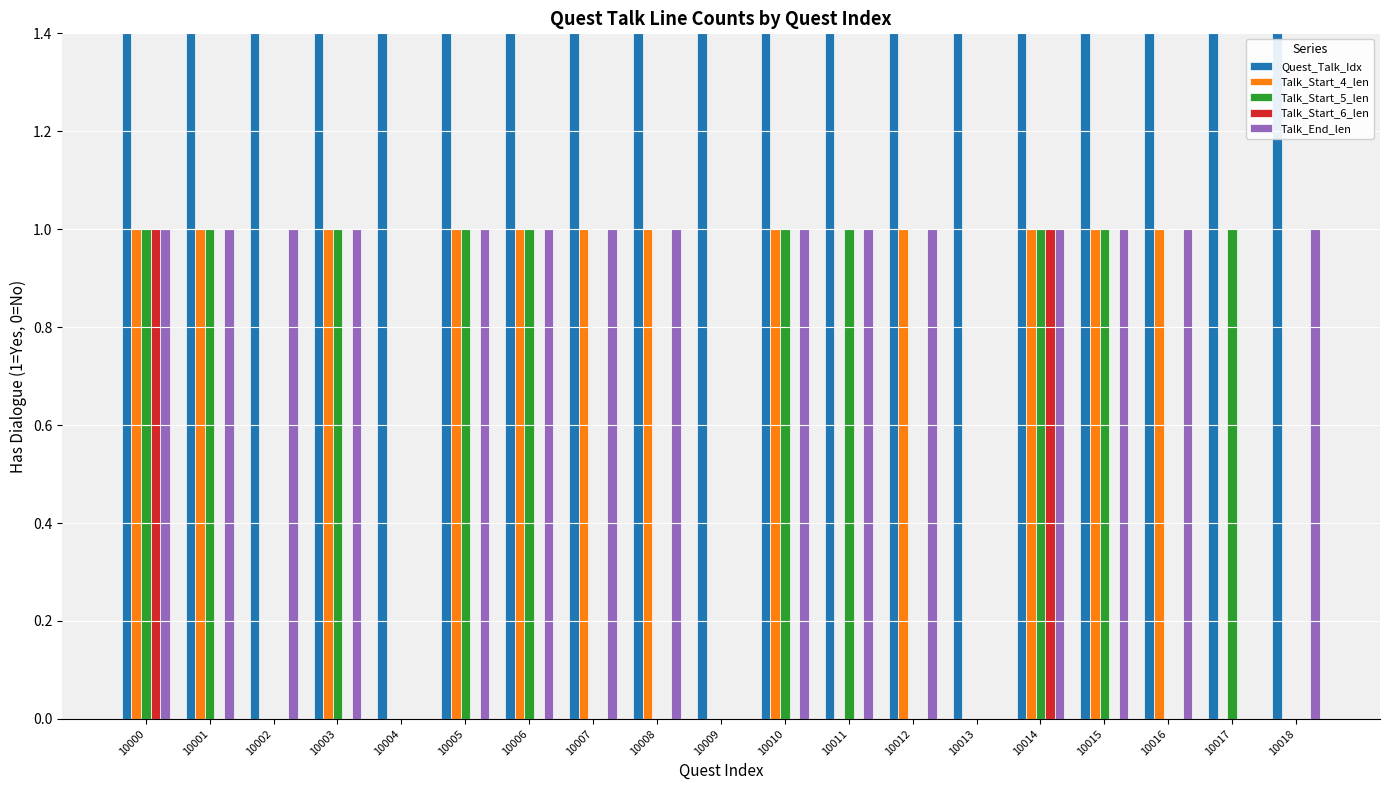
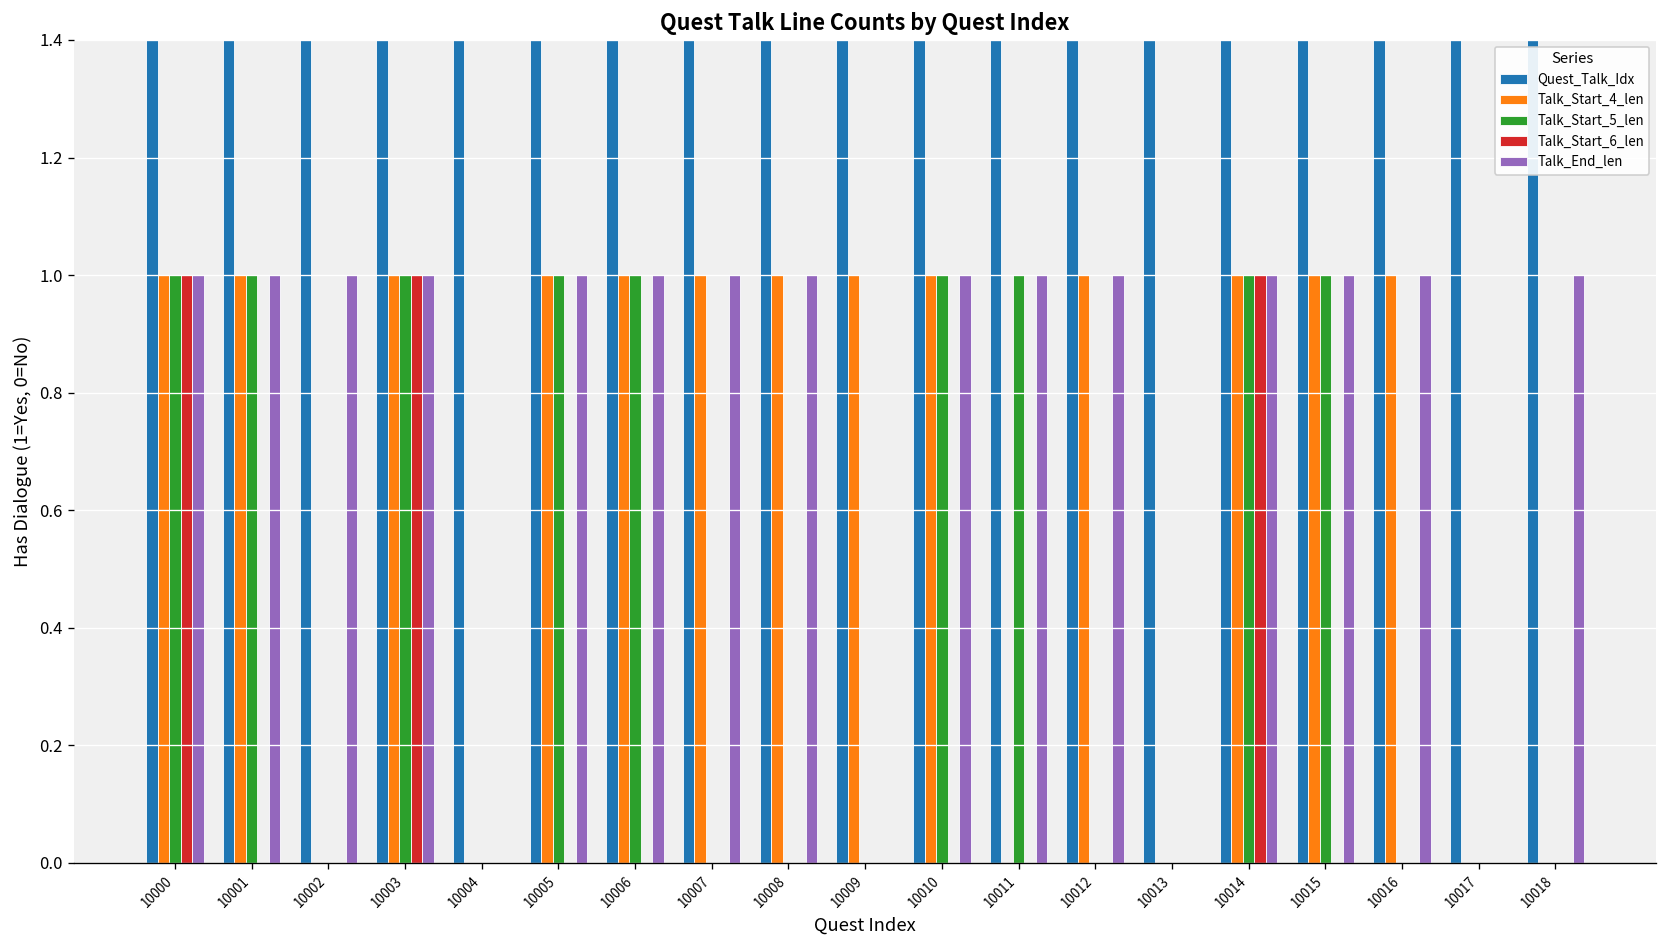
  {
    "Talk_Start_4_len": {
      "10000": 1,
      "10001": 1,
      "10002": 0,
      "10003": 1,
      "10004": 0,
      "10005": 1,
      "10006": 1,
      "10007": 1,
      "10008": 1,
-     "10009": 0,
+     "10009": 1,
      "10010": 1,
      "10011": 0,
      "10012": 1,
      "10013": 0,
      "10014": 1,
      "10015": 1,
      "10016": 1,
      "10017": 0,
      "10018": 0
    },
    "Talk_Start_5_len": {
      "10000": 1,
      "10001": 1,
      "10002": 0,
      "10003": 1,
      "10004": 0,
      "10005": 1,
      "10006": 1,
      "10007": 0,
      "10008": 0,
      "10009": 0,
      "10010": 1,
      "10011": 1,
      "10012": 0,
      "10013": 0,
      "10014": 1,
      "10015": 1,
      "10016": 0,
-     "10017": 1,
+     "10017": 0,
      "10018": 0
    },
    "Talk_Start_6_len": {
      "10000": 1,
      "10001": 0,
      "10002": 0,
-     "10003": 0,
+     "10003": 1,
      "10004": 0,
      "10005": 0,
      "10006": 0,
      "10007": 0,
      "10008": 0,
      "10009": 0,
      "10010": 0,
      "10011": 0,
      "10012": 0,
      "10013": 0,
      "10014": 1,
      "10015": 0,
      "10016": 0,
      "10017": 0,
      "10018": 0
    },
    "Talk_End_len": {
      "10000": 1,
      "10001": 1,
      "10002": 1,
      "10003": 1,
      "10004": 0,
      "10005": 1,
      "10006": 1,
      "10007": 1,
      "10008": 1,
      "10009": 0,
      "10010": 1,
      "10011": 1,
      "10012": 1,
      "10013": 0,
      "10014": 1,
      "10015": 1,
      "10016": 1,
      "10017": 0,
      "10018": 1
    }
  }
